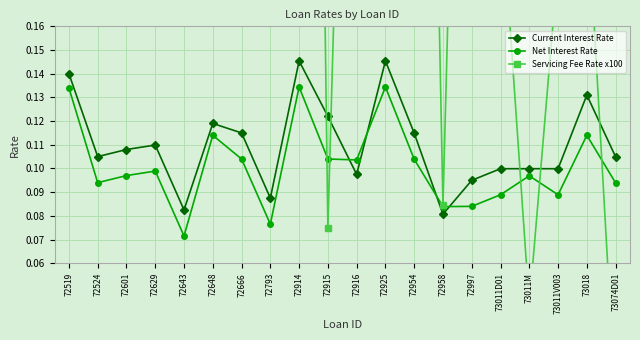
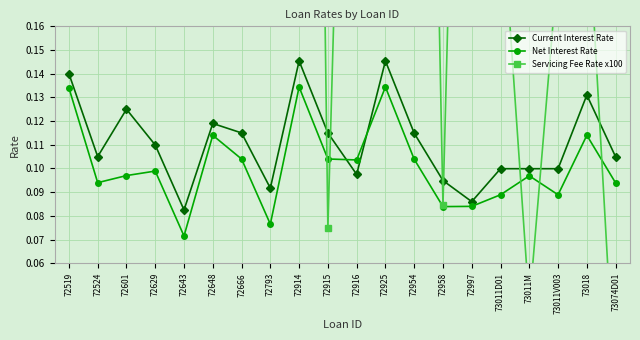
  {
    "Current Interest Rate": {
      "72519": 0.140,
      "72524": 0.105,
-     "72601": 0.108,
+     "72601": 0.125,
      "72629": 0.110,
      "72643": 0.083,
      "72648": 0.119,
      "72666": 0.115,
-     "72793": 0.088,
+     "72793": 0.092,
      "72914": 0.145,
-     "72915": 0.122,
+     "72915": 0.115,
      "72916": 0.098,
      "72925": 0.145,
      "72954": 0.115,
-     "72958": 0.081,
-     "72997": 0.095,
+     "72958": 0.095,
+     "72997": 0.086,
      "73011D01": 0.100,
      "73011M": 0.100,
      "73011V003": 0.100,
      "73018": 0.131,
      "73074D01": 0.105
    },
    "Net Interest Rate": {
      "72519": 0.134,
      "72524": 0.094,
      "72601": 0.097,
      "72629": 0.099,
      "72643": 0.072,
      "72648": 0.114,
      "72666": 0.104,
      "72793": 0.077,
      "72914": 0.134,
      "72915": 0.104,
      "72916": 0.104,
      "72925": 0.134,
      "72954": 0.104,
      "72997": 0.084,
      "73011D01": 0.089,
      "73011M": 0.097,
      "73011V003": 0.089,
      "73018": 0.114,
      "73074D01": 0.094
    },
    "Servicing Fee Rate x100": {
      "72915": 0.075
    }
  }
